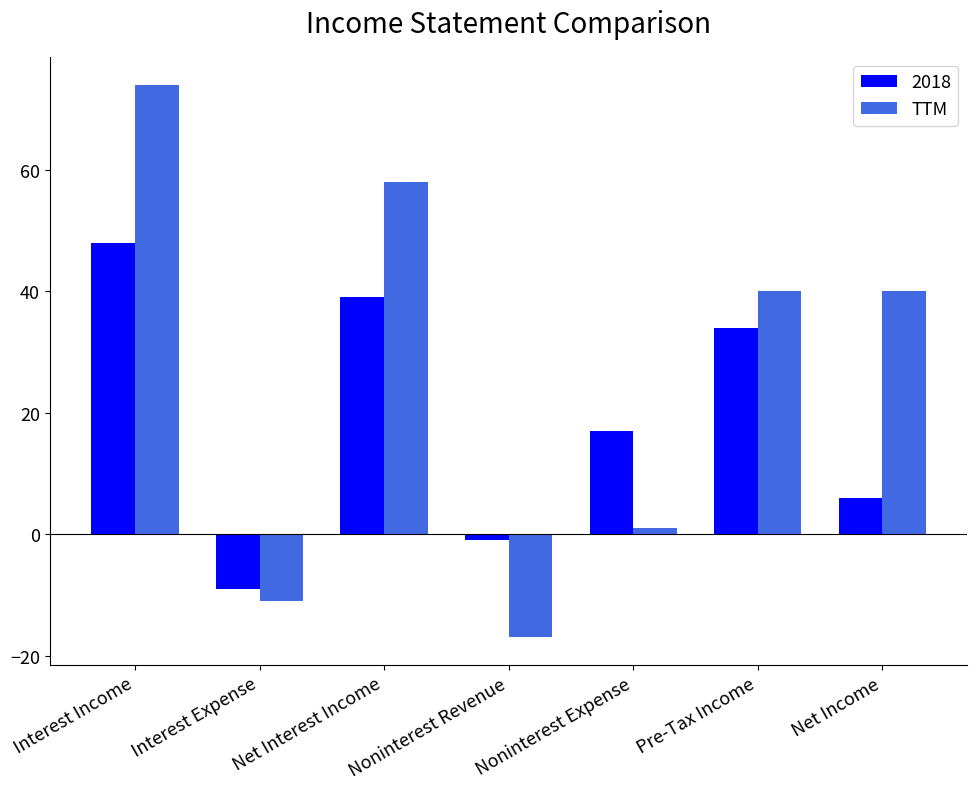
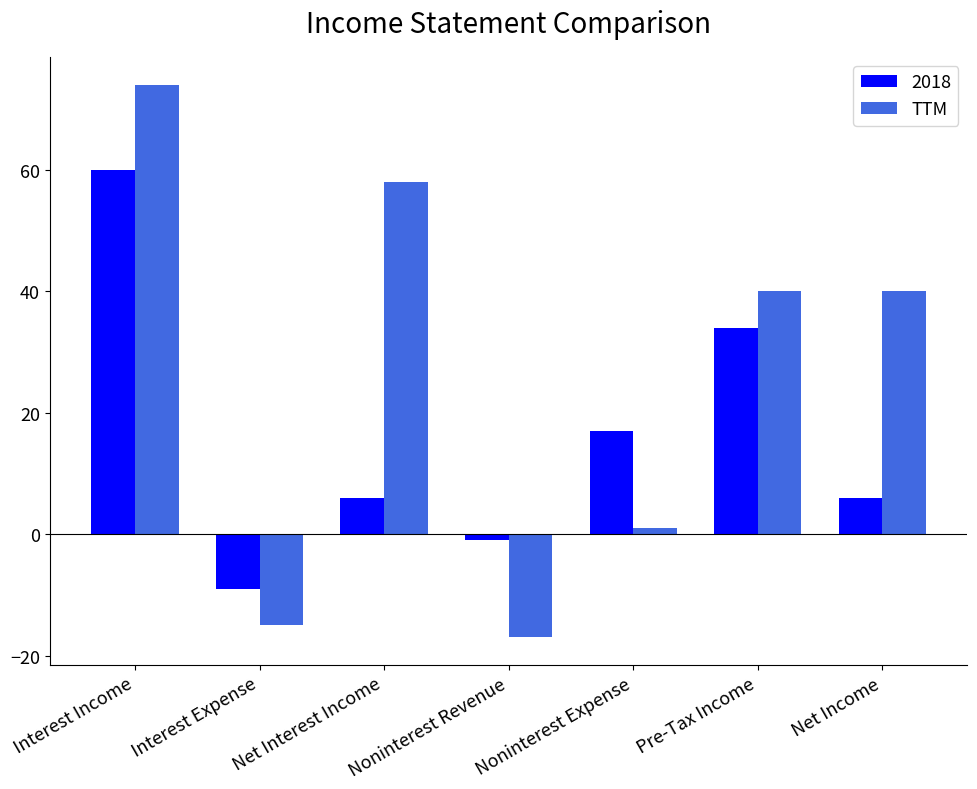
  {
    "2018": {
-     "Interest Income": 48,
+     "Interest Income": 60,
      "Interest Expense": -9,
-     "Net Interest Income": 39,
+     "Net Interest Income": 6,
      "Noninterest Revenue": -1,
      "Noninterest Expense": 17,
      "Pre-Tax Income": 34,
      "Net Income": 6
    },
    "TTM": {
      "Interest Income": 74,
-     "Interest Expense": -11,
+     "Interest Expense": -15,
      "Net Interest Income": 58,
      "Noninterest Revenue": -17,
      "Noninterest Expense": 1,
      "Pre-Tax Income": 40,
      "Net Income": 40
    }
  }
